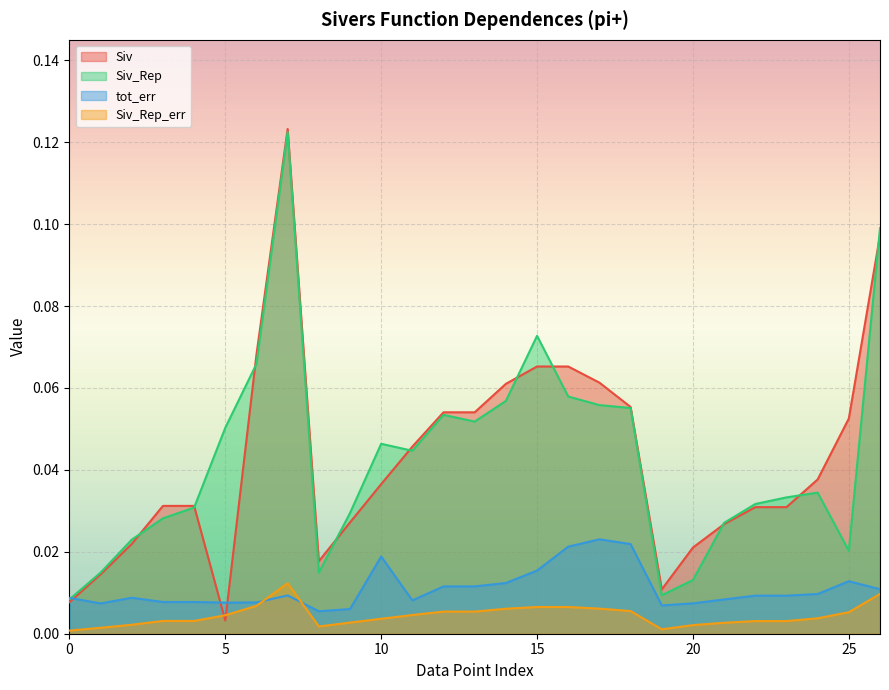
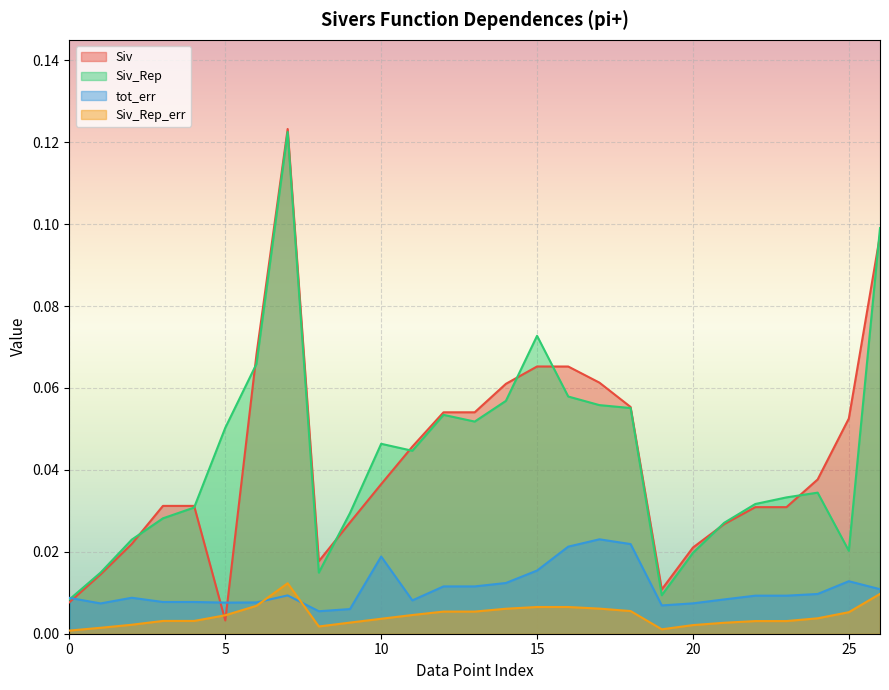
  {
    "Siv": {
      "0": 0.008,
      "5": 0.003,
      "10": 0.037,
      "15": 0.065,
      "20": 0.021,
      "25": 0.053
    },
    "Siv_Rep": {
      "5": 0.050,
      "10": 0.046,
      "15": 0.073,
-     "20": 0.013,
+     "20": 0.020,
      "25": 0.020
    },
    "tot_err": {
      "5": 0.008,
      "10": 0.019,
      "15": 0.015,
      "20": 0.007,
      "25": 0.013
    },
    "Siv_Rep_err": {
      "0": 0.001,
      "5": 0.005,
      "10": 0.004,
      "15": 0.007,
      "20": 0.002,
      "25": 0.005
    }
  }
